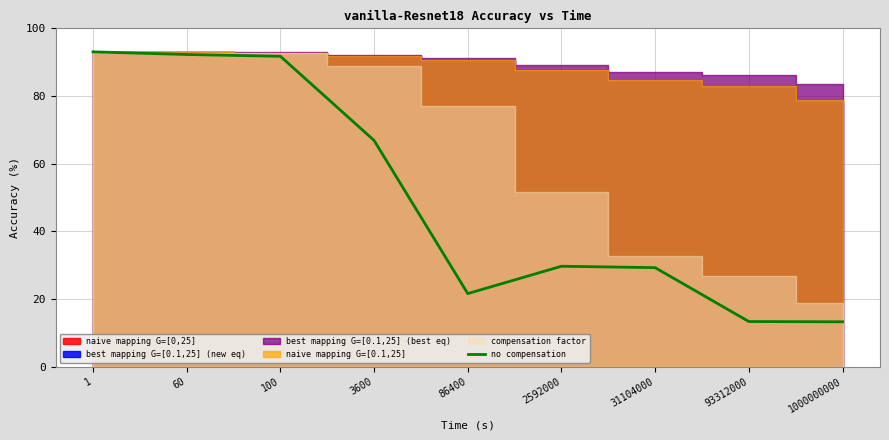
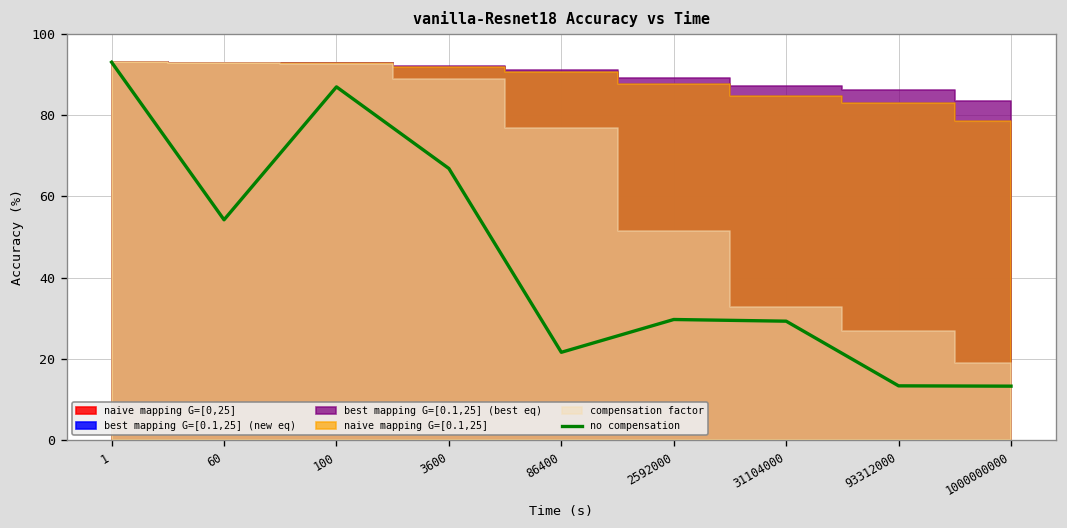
  {
    "no compensation": {
-     "60": 92,
-     "100": 92,
+     "60": 54,
+     "100": 87,
      "3600": 67,
      "86400": 22,
      "2592000": 30,
      "31104000": 29,
      "93312000": 13,
      "1000000000": 13
    }
  }
